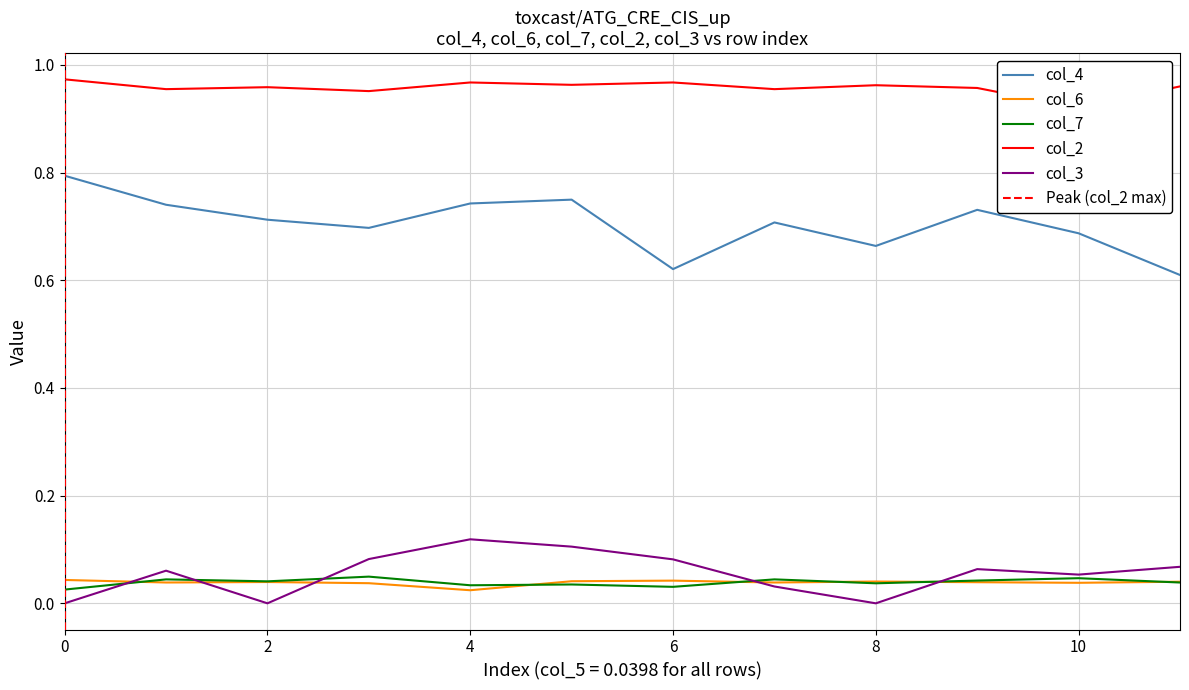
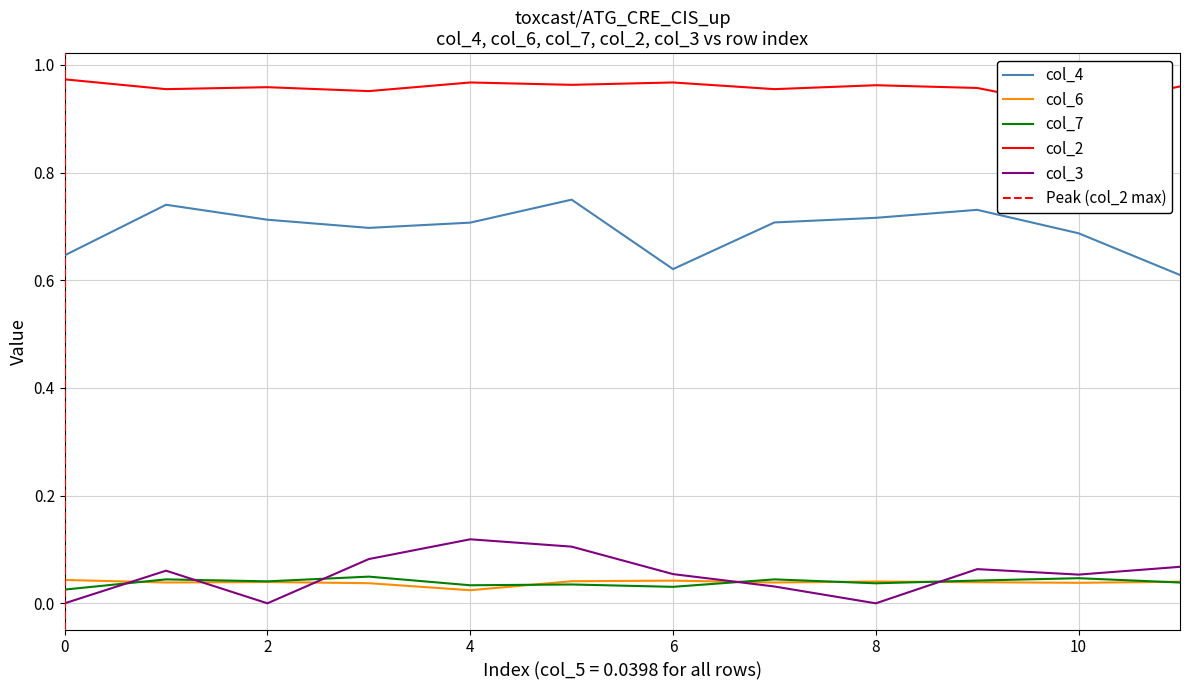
  {
    "col_4": {
-     "0": 0.79,
+     "0": 0.65,
      "2": 0.71,
-     "4": 0.74,
+     "4": 0.71,
      "6": 0.62,
-     "8": 0.66,
+     "8": 0.72,
      "10": 0.69
    },
    "col_6": {
      "0": 0.04,
      "4": 0.02,
      "6": 0.04,
      "10": 0.04
    },
    "col_7": {
      "0": 0.03,
      "4": 0.03,
      "6": 0.03,
      "10": 0.05
    },
    "col_2": {
      "0": 0.97,
      "2": 0.96,
      "4": 0.97,
      "6": 0.97,
      "8": 0.96
    },
    "col_3": {
      "0": 0.00,
      "2": 0.00,
      "4": 0.12,
-     "6": 0.08,
+     "6": 0.05,
      "8": 0.00,
      "10": 0.05
    }
  }
